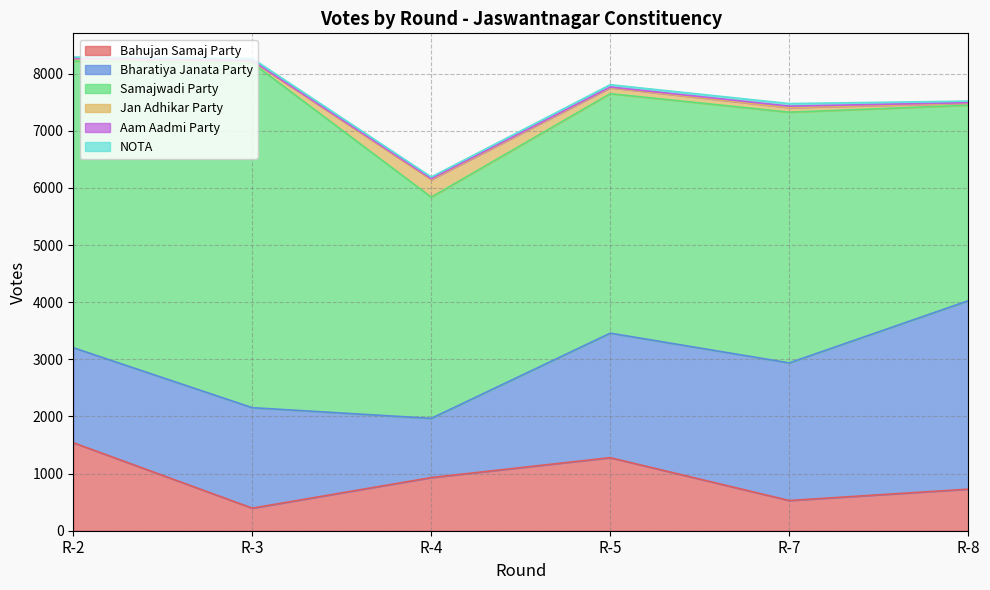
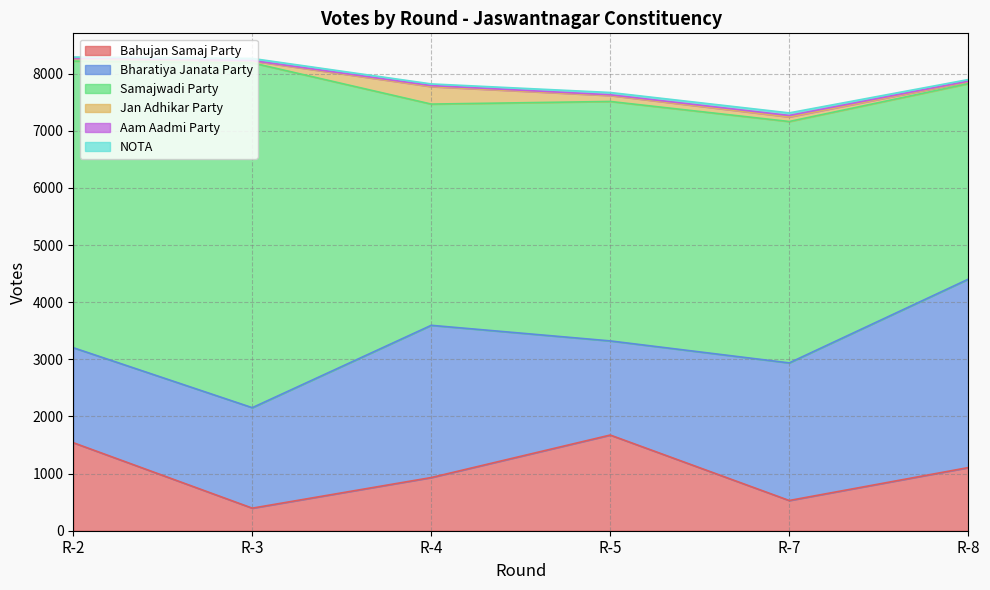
  {
    "Bahujan Samaj Party": {
      "R-2": 1500,
      "R-3": 400,
      "R-4": 900,
-     "R-5": 1300,
+     "R-5": 1700,
      "R-7": 500,
-     "R-8": 700
+     "R-8": 1100
    },
    "Bharatiya Janata Party": {
      "R-2": 1700,
      "R-3": 1800,
-     "R-4": 1000,
-     "R-5": 2200,
+     "R-4": 2700,
+     "R-5": 1600,
      "R-7": 2400,
      "R-8": 3300
    },
    "Samajwadi Party": {
      "R-4": 3900,
      "R-5": 4200,
-     "R-7": 4400
+     "R-7": 4200
    }
  }
